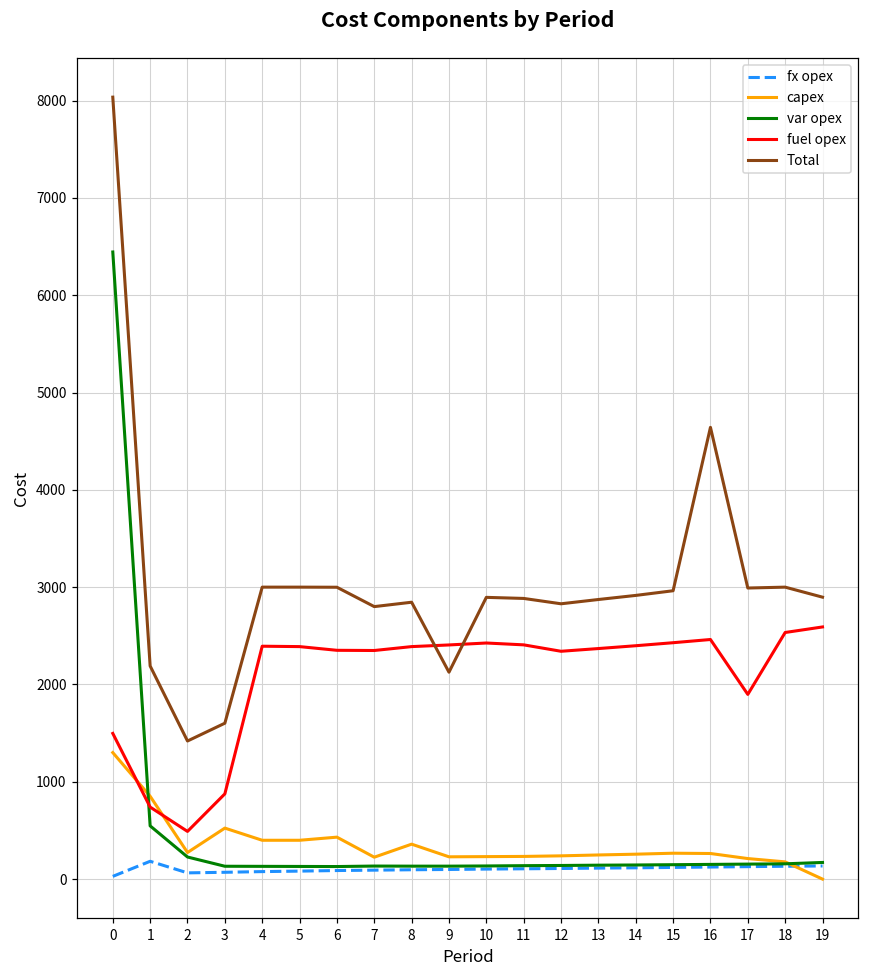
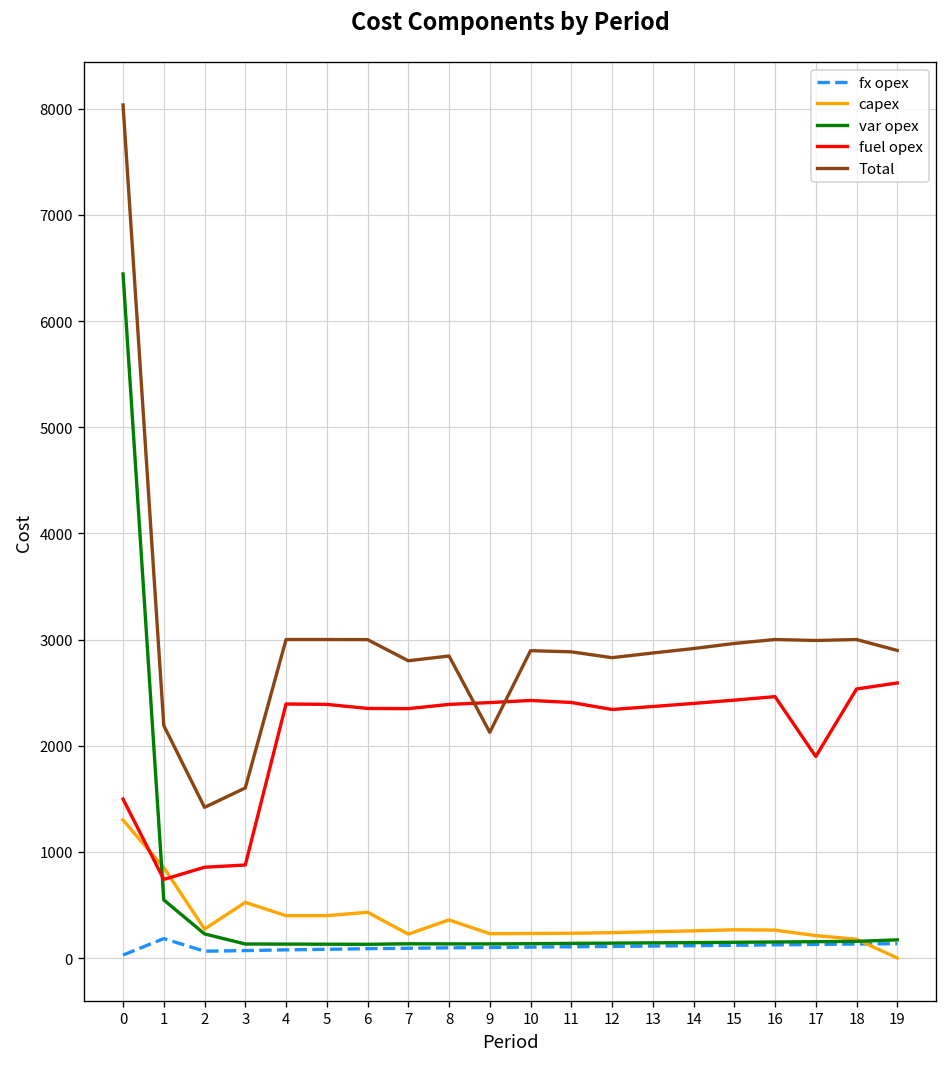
  {
    "fx opex": {
      "0": 0,
      "1": 200,
      "2": 100,
      "3": 100,
      "4": 100,
      "5": 100,
      "6": 100,
      "7": 100,
      "8": 100,
      "9": 100,
      "10": 100,
      "11": 100,
      "12": 100,
      "13": 100,
      "19": 100
    },
    "capex": {
      "0": 1300,
      "1": 900,
      "2": 300,
      "3": 500,
      "4": 400,
      "5": 400,
      "6": 400,
      "7": 200,
      "8": 400,
      "9": 200,
      "10": 200,
      "11": 200,
      "12": 200,
      "13": 200,
      "14": 300,
      "15": 300,
      "16": 300,
      "17": 200,
      "19": 0
    },
    "var opex": {
      "0": 6400,
      "1": 500,
      "2": 200,
      "3": 100,
      "4": 100,
      "5": 100,
      "6": 100,
      "7": 100,
      "8": 100,
      "9": 100,
      "10": 100,
      "11": 100,
      "12": 100,
      "13": 100,
      "19": 200
    },
    "fuel opex": {
      "0": 1500,
      "1": 700,
-     "2": 500,
+     "2": 900,
      "3": 900,
      "4": 2400,
      "5": 2400,
      "6": 2400,
      "7": 2300,
      "8": 2400,
      "9": 2400,
      "10": 2400,
      "11": 2400,
      "12": 2300,
      "13": 2400,
      "14": 2400,
      "15": 2400,
      "16": 2500,
      "17": 1900,
      "18": 2500,
      "19": 2600
    },
    "Total": {
      "0": 8000,
      "1": 2200,
      "2": 1400,
      "3": 1600,
      "4": 3000,
      "5": 3000,
      "6": 3000,
      "7": 2800,
      "8": 2800,
      "9": 2100,
      "10": 2900,
      "11": 2900,
      "12": 2800,
      "13": 2900,
      "14": 2900,
      "15": 3000,
-     "16": 4600,
+     "16": 3000,
      "17": 3000,
      "18": 3000,
      "19": 2900
    }
  }
